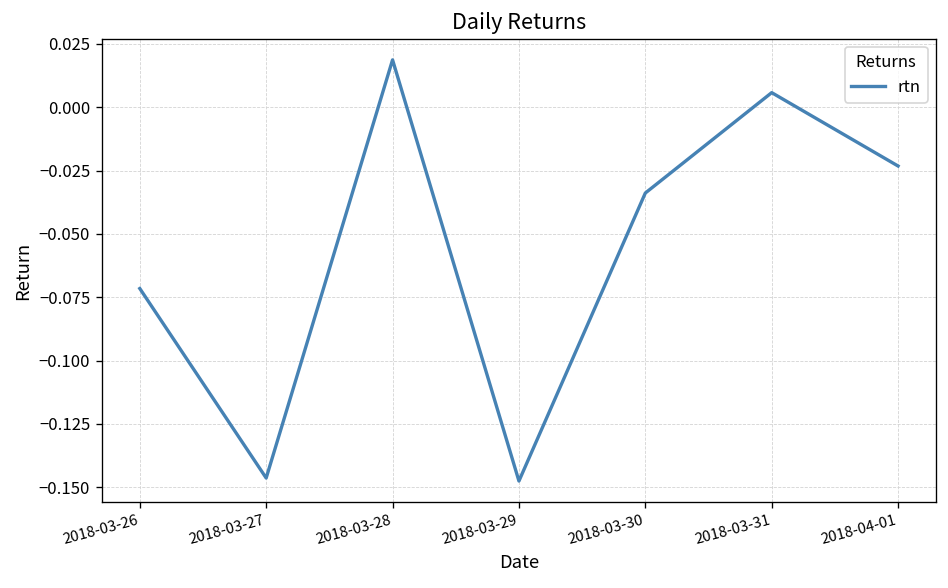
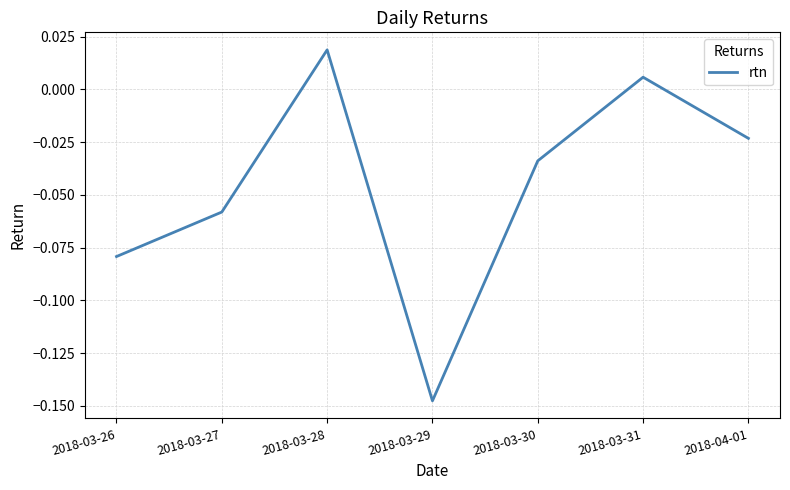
  {
-   "2018-03-26": -0.072,
-   "2018-03-27": -0.146,
+   "2018-03-26": -0.079,
+   "2018-03-27": -0.058,
    "2018-03-28": 0.019,
    "2018-03-29": -0.148,
    "2018-03-30": -0.034,
    "2018-03-31": 0.006,
    "2018-04-01": -0.023
  }
